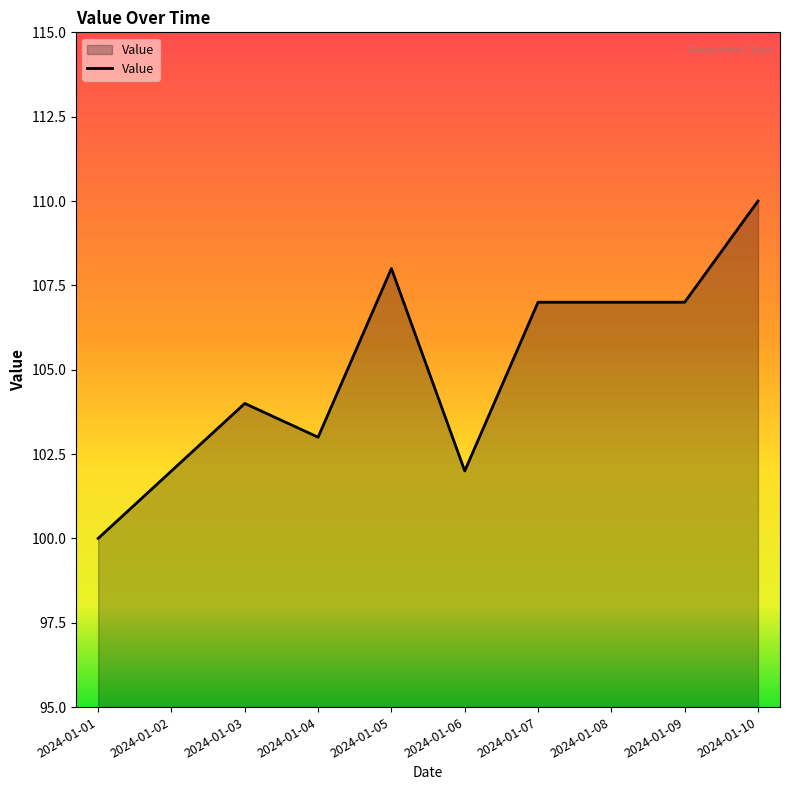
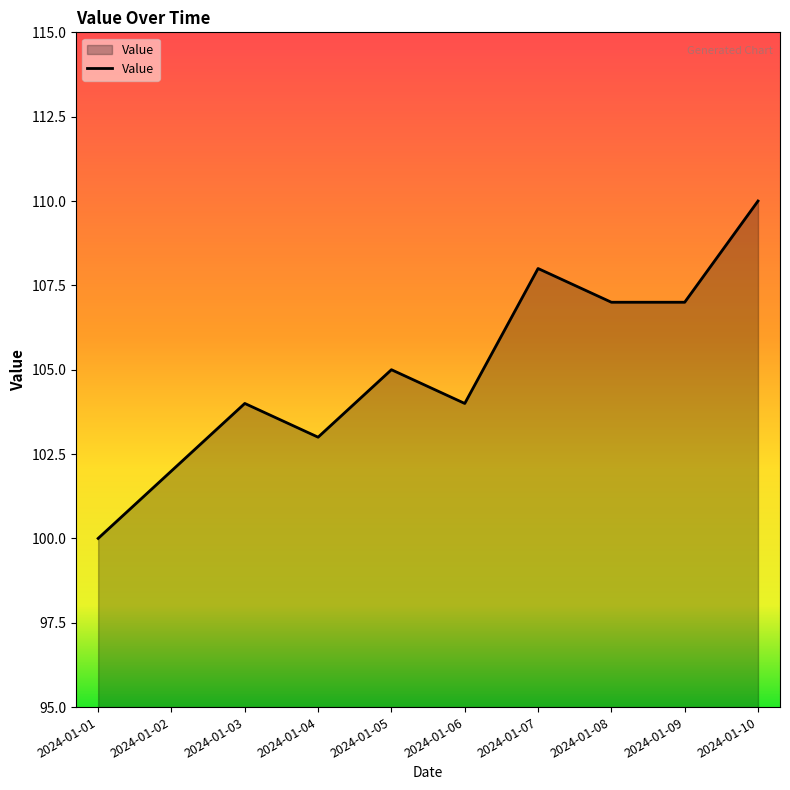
  {
    "2024-01-01": 100,
    "2024-01-02": 102,
    "2024-01-03": 104,
    "2024-01-04": 103,
-   "2024-01-05": 108,
-   "2024-01-06": 102,
-   "2024-01-07": 107,
+   "2024-01-05": 105,
+   "2024-01-06": 104,
+   "2024-01-07": 108,
    "2024-01-08": 107,
    "2024-01-09": 107,
    "2024-01-10": 110
  }
